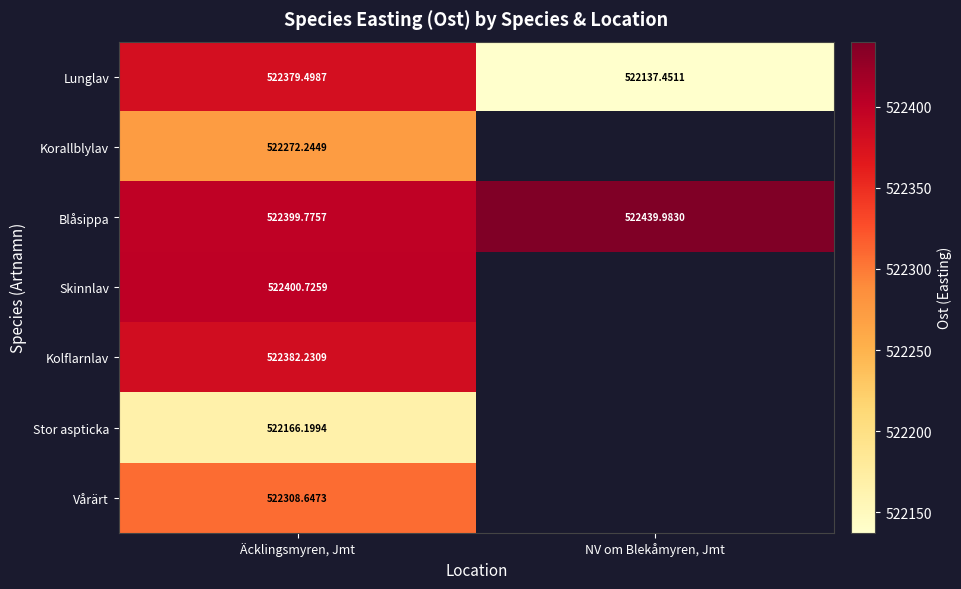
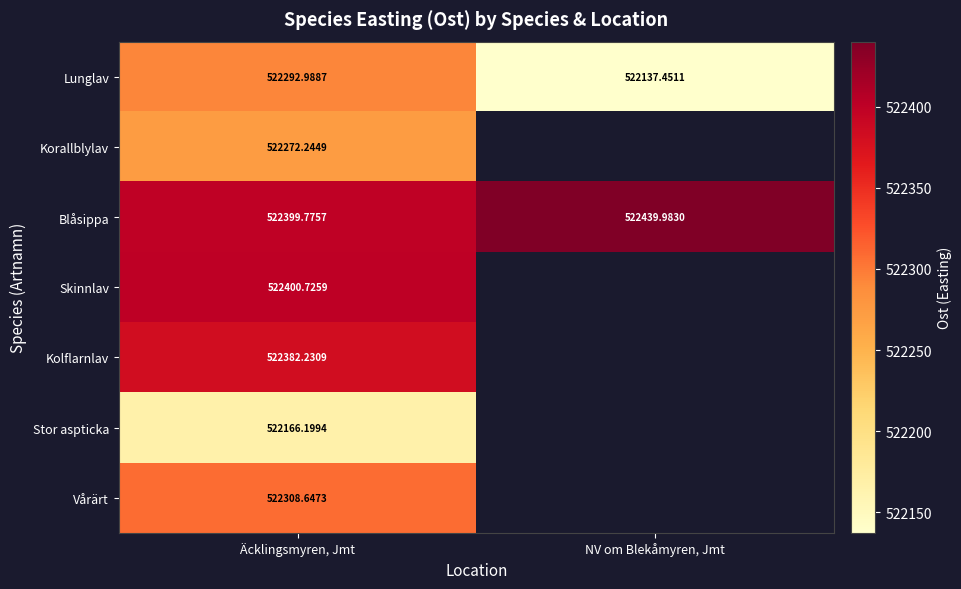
  {
    "Lunglav": {
-     "Äcklingsmyren, Jmt": 522379.4987,
+     "Äcklingsmyren, Jmt": 522292.9887,
      "NV om Blekåmyren, Jmt": 522137.4511
    },
    "Korallblylav": {
      "Äcklingsmyren, Jmt": 522272.2449
    },
    "Blåsippa": {
      "Äcklingsmyren, Jmt": 522399.7757,
      "NV om Blekåmyren, Jmt": 522439.9830
    },
    "Skinnlav": {
      "Äcklingsmyren, Jmt": 522400.7259
    },
    "Kolflarnlav": {
      "Äcklingsmyren, Jmt": 522382.2309
    },
    "Stor aspticka": {
      "Äcklingsmyren, Jmt": 522166.1994
    },
    "Vårärt": {
      "Äcklingsmyren, Jmt": 522308.6473
    }
  }
